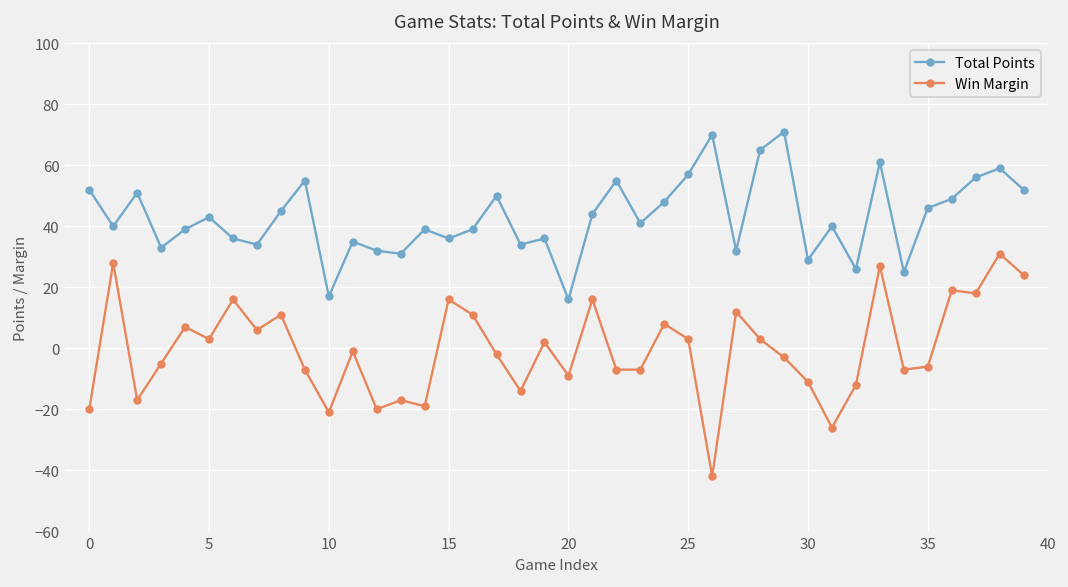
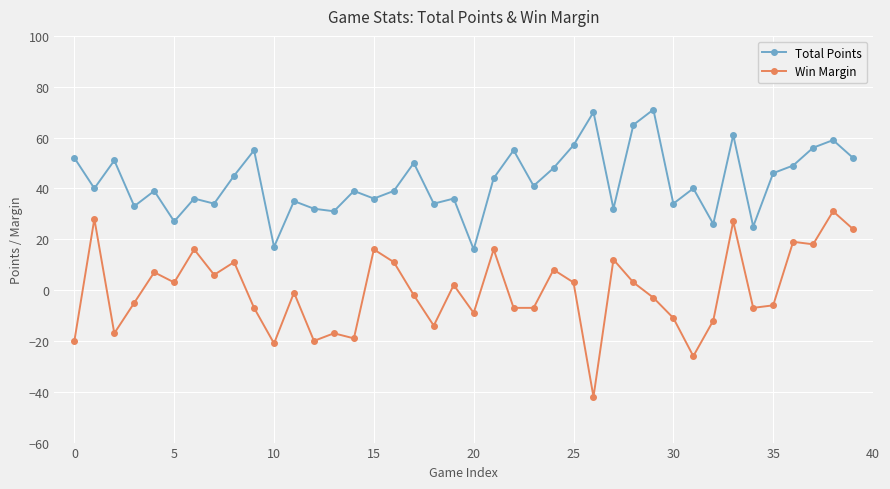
  {
    "Total Points": {
      "0": 52,
-     "5": 43,
+     "5": 27,
      "10": 17,
      "15": 36,
      "20": 16,
      "25": 57,
-     "30": 29,
+     "30": 34,
      "35": 46
    },
    "Win Margin": {
      "0": -20,
      "5": 3,
      "10": -21,
      "15": 16,
      "20": -9,
      "25": 3,
      "30": -11,
      "35": -6
    }
  }
